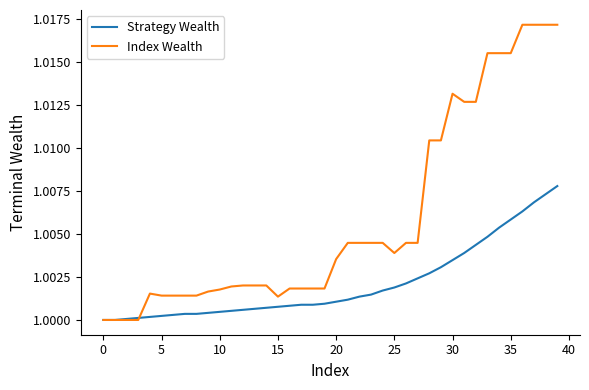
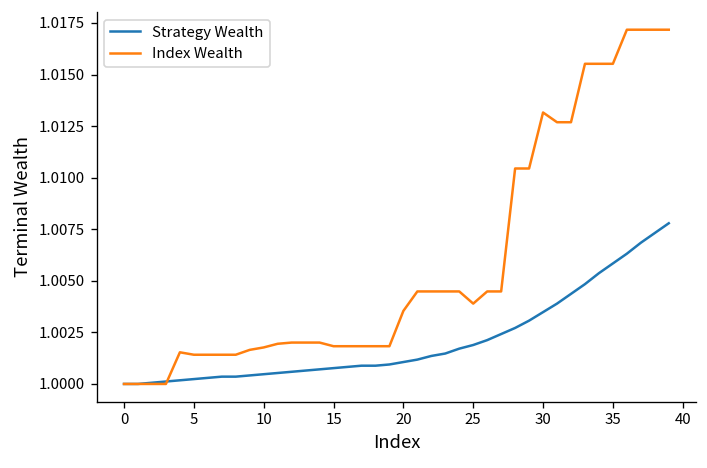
  {
    "Strategy Wealth": {
      "5": 1.0002,
      "10": 1.0005,
      "15": 1.0008,
      "20": 1.0011,
      "25": 1.0019,
      "30": 1.0035,
      "35": 1.0058
    },
    "Index Wealth": {
      "5": 1.0014,
      "10": 1.0018,
-     "15": 1.0014,
+     "15": 1.0018,
      "20": 1.0035,
      "25": 1.0039,
      "30": 1.0132,
      "35": 1.0155
    }
  }
